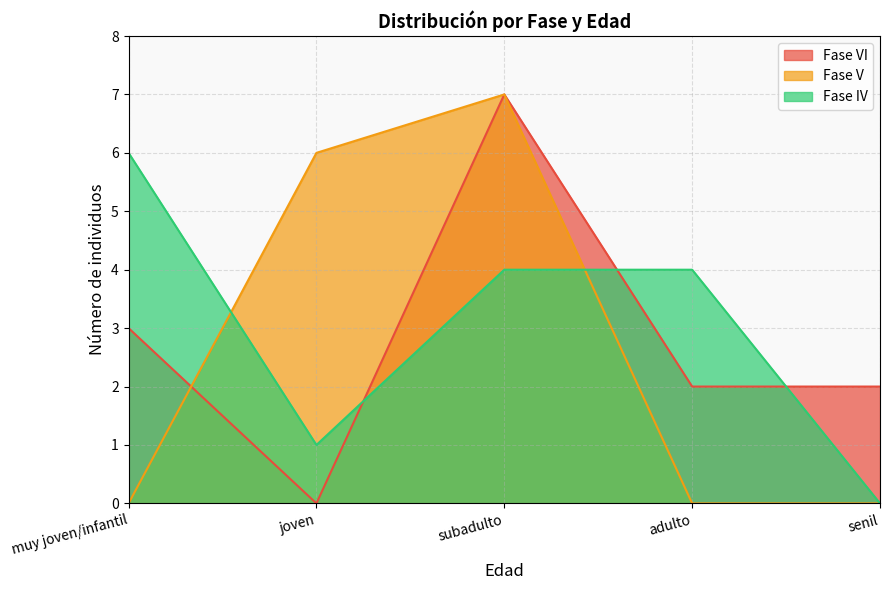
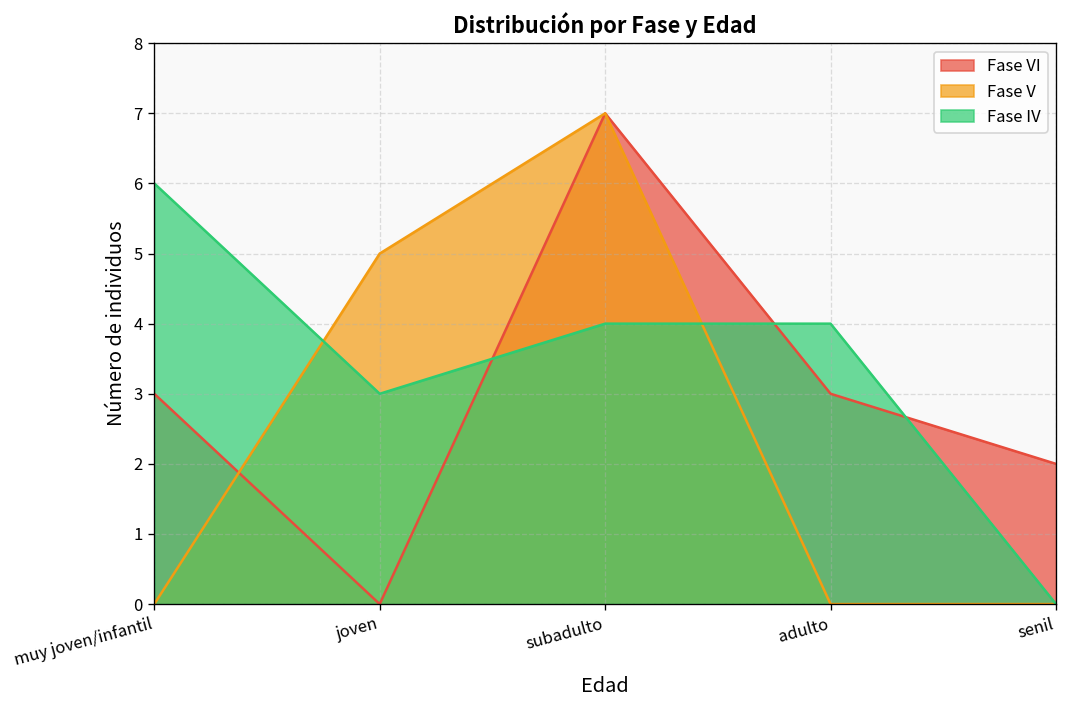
  {
    "Fase VI": {
      "muy joven/infantil": 3,
      "joven": 0,
-     "adulto": 2,
+     "adulto": 3,
      "senil": 2
    },
    "Fase V": {
      "muy joven/infantil": 0,
-     "joven": 6,
+     "joven": 5,
      "adulto": 0
    },
    "Fase IV": {
      "muy joven/infantil": 6,
-     "joven": 1,
+     "joven": 3,
      "subadulto": 4,
      "adulto": 4
    }
  }
